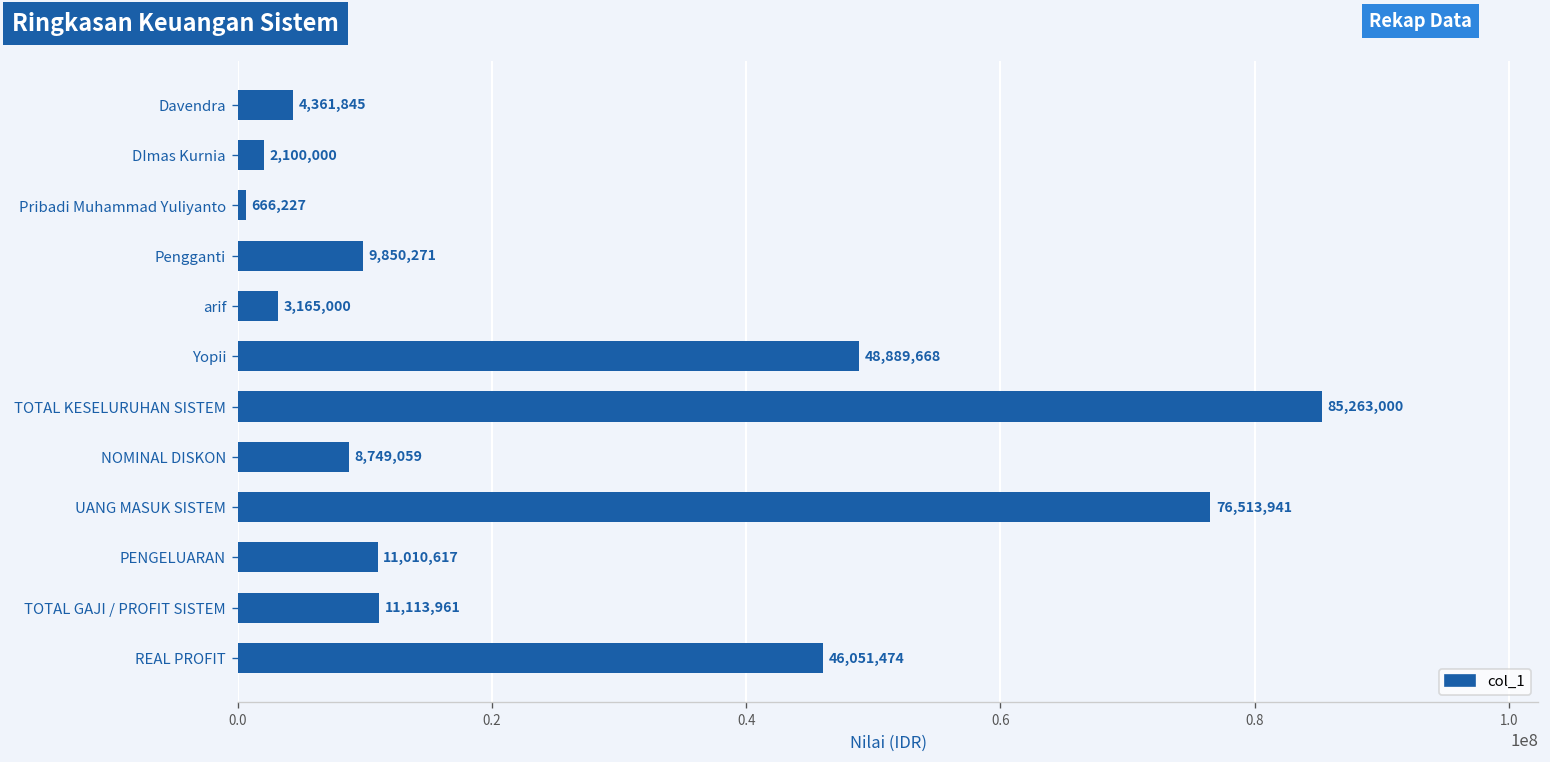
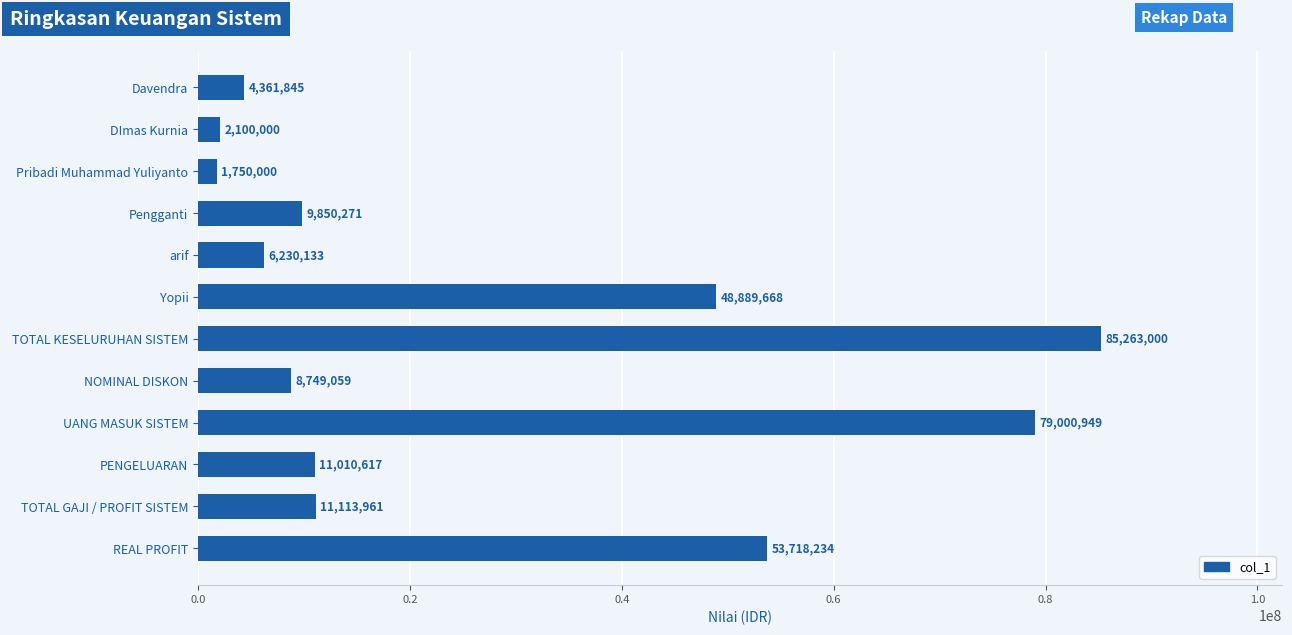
  {
    "Davendra": "4,361,845",
    "DImas Kurnia": "2,100,000",
-   "Pribadi Muhammad Yuliyanto": "666,227",
+   "Pribadi Muhammad Yuliyanto": "1,750,000",
    "Pengganti": "9,850,271",
-   "arif": "3,165,000",
+   "arif": "6,230,133",
    "Yopii": "48,889,668",
    "TOTAL KESELURUHAN SISTEM": "85,263,000",
    "NOMINAL DISKON": "8,749,059",
-   "UANG MASUK SISTEM": "76,513,941",
+   "UANG MASUK SISTEM": "79,000,949",
    "PENGELUARAN": "11,010,617",
    "TOTAL GAJI / PROFIT SISTEM": "11,113,961",
-   "REAL PROFIT": "46,051,474"
+   "REAL PROFIT": "53,718,234"
  }
